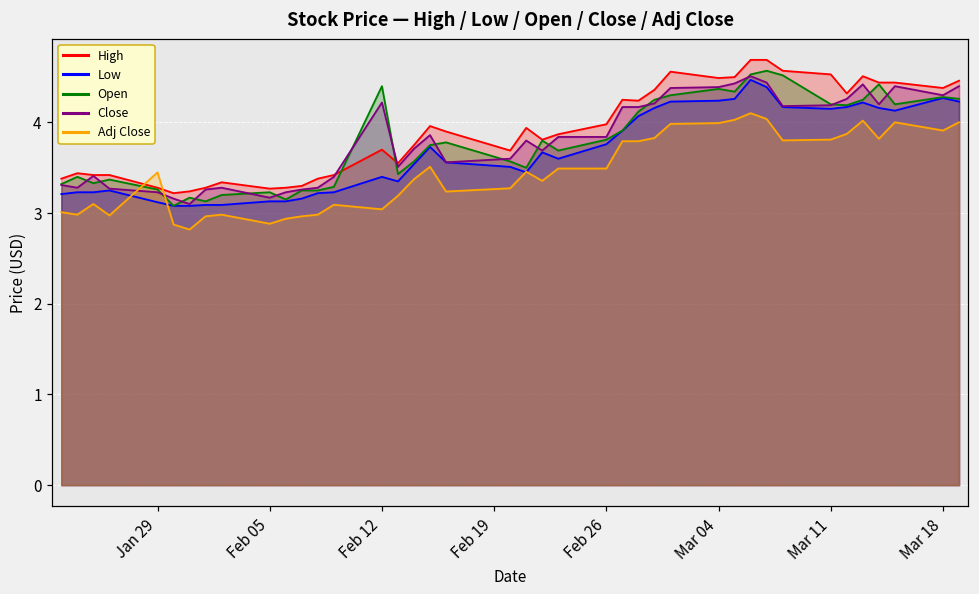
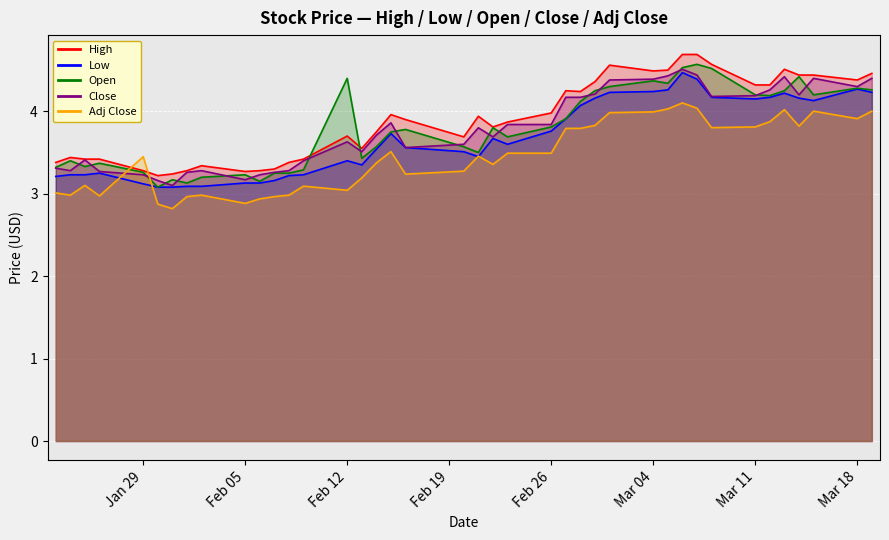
  {
    "High": {
      "Feb 05": 3.3,
      "Feb 12": 3.7,
      "Feb 26": 4.0,
      "Mar 04": 4.5,
-     "Mar 11": 4.5,
+     "Mar 11": 4.3,
      "Mar 18": 4.4
    },
    "Low": {
      "Jan 29": 3.1,
      "Feb 05": 3.1,
      "Feb 12": 3.4,
      "Feb 26": 3.8,
      "Mar 04": 4.2,
      "Mar 11": 4.2
    },
    "Open": {
      "Feb 05": 3.2,
      "Feb 12": 4.4
    },
    "Close": {
      "Feb 05": 3.2,
-     "Feb 12": 4.2
+     "Feb 12": 3.6
    },
    "Adj Close": {
      "Jan 29": 3.4,
      "Feb 05": 2.9,
      "Feb 12": 3.0,
      "Feb 26": 3.5,
      "Mar 04": 4.0,
      "Mar 11": 3.8,
      "Mar 18": 3.9
    }
  }
